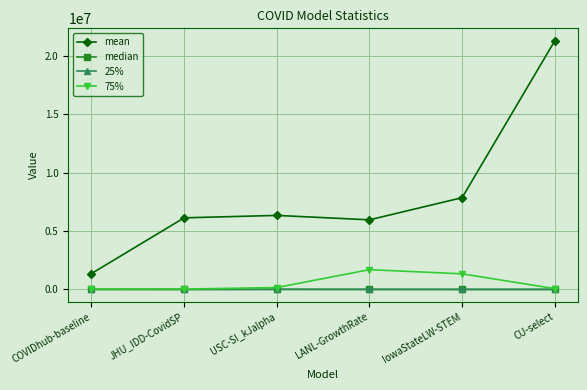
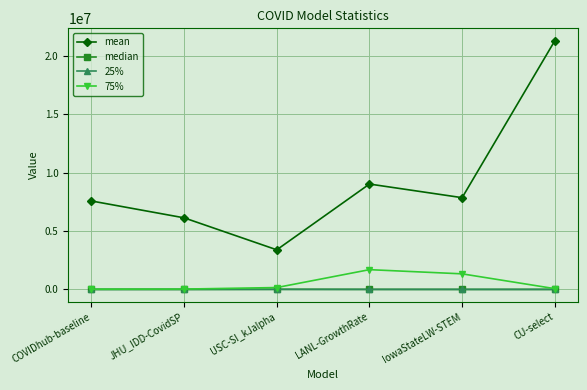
  {
    "mean": {
-     "COVIDhub-baseline": 1400000,
+     "COVIDhub-baseline": 7600000,
      "JHU_IDD-CovidSP": 6100000,
-     "USC-SI_kJalpha": 6300000,
-     "LANL-GrowthRate": 6000000,
+     "USC-SI_kJalpha": 3400000,
+     "LANL-GrowthRate": 9000000,
      "IowaStateLW-STEM": 7800000,
      "CU-select": 21300000
    },
    "25%": {
      "LANL-GrowthRate": 0,
      "IowaStateLW-STEM": 0
    },
    "75%": {
      "LANL-GrowthRate": 1700000,
      "IowaStateLW-STEM": 1300000
    }
  }
